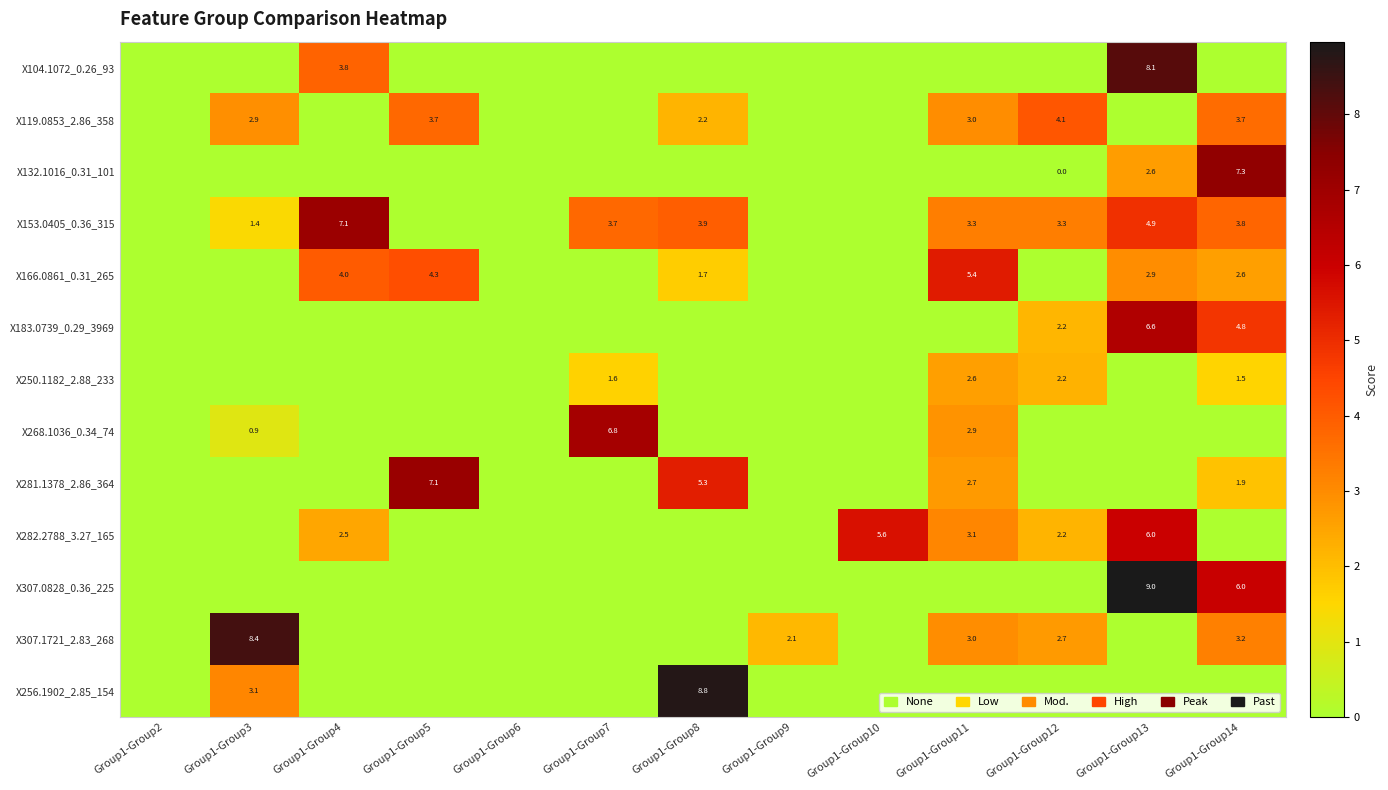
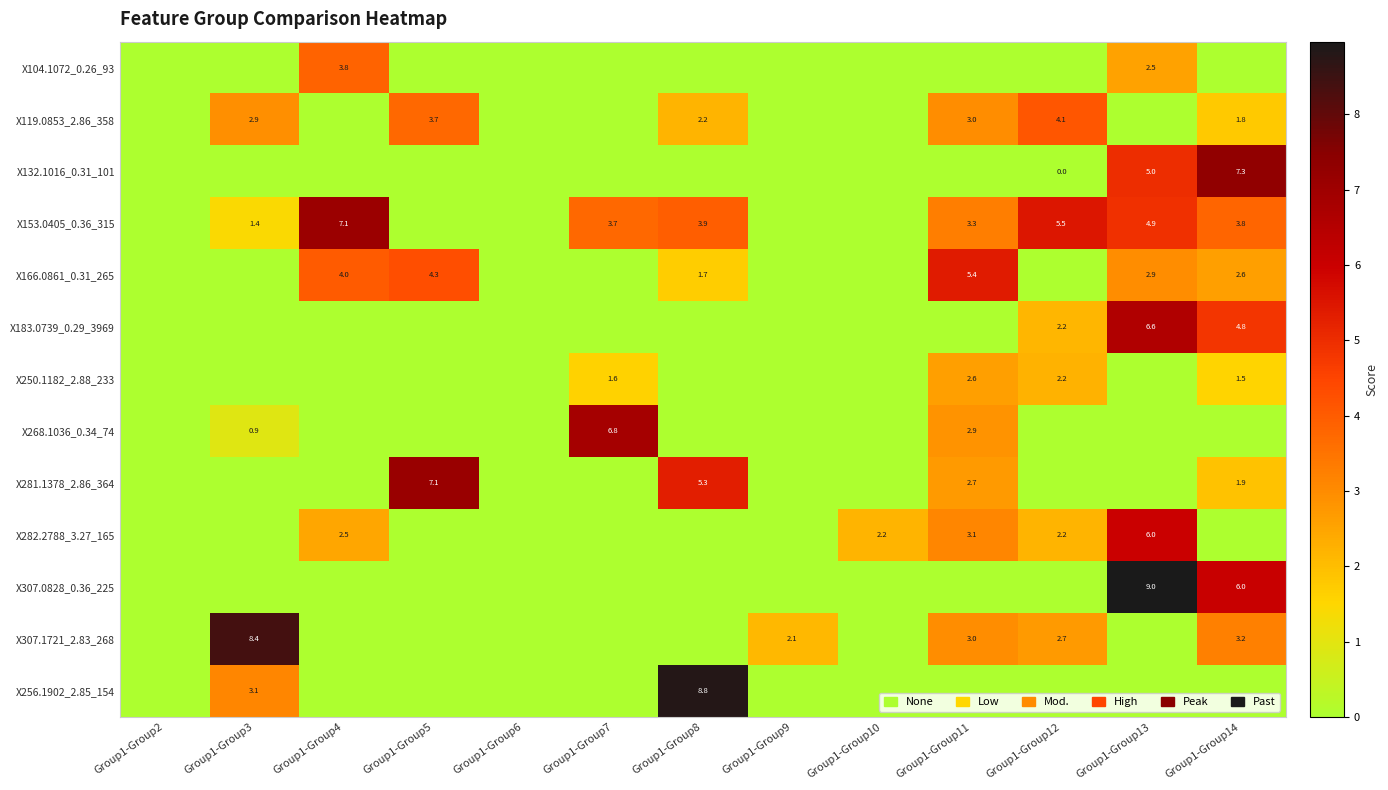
  {
    "X104.1072_0.26_93": {
      "Group1-Group4": 3.8,
-     "Group1-Group13": 8.1
+     "Group1-Group13": 2.5
    },
    "X119.0853_2.86_358": {
      "Group1-Group3": 2.9,
      "Group1-Group5": 3.7,
      "Group1-Group8": 2.2,
      "Group1-Group11": 3.0,
      "Group1-Group12": 4.1,
-     "Group1-Group14": 3.7
+     "Group1-Group14": 1.8
    },
    "X132.1016_0.31_101": {
      "Group1-Group12": 0.0,
-     "Group1-Group13": 2.6,
+     "Group1-Group13": 5.0,
      "Group1-Group14": 7.3
    },
    "X153.0405_0.36_315": {
      "Group1-Group3": 1.4,
      "Group1-Group4": 7.1,
      "Group1-Group7": 3.7,
      "Group1-Group8": 3.9,
      "Group1-Group11": 3.3,
-     "Group1-Group12": 3.3,
+     "Group1-Group12": 5.5,
      "Group1-Group13": 4.9,
      "Group1-Group14": 3.8
    },
    "X166.0861_0.31_265": {
      "Group1-Group4": 4.0,
      "Group1-Group5": 4.3,
      "Group1-Group8": 1.7,
      "Group1-Group11": 5.4,
      "Group1-Group13": 2.9,
      "Group1-Group14": 2.6
    },
    "X183.0739_0.29_3969": {
      "Group1-Group12": 2.2,
      "Group1-Group13": 6.6,
      "Group1-Group14": 4.8
    },
    "X250.1182_2.88_233": {
      "Group1-Group7": 1.6,
      "Group1-Group11": 2.6,
      "Group1-Group12": 2.2,
      "Group1-Group14": 1.5
    },
    "X268.1036_0.34_74": {
      "Group1-Group3": 0.9,
      "Group1-Group7": 6.8,
      "Group1-Group11": 2.9
    },
    "X281.1378_2.86_364": {
      "Group1-Group5": 7.1,
      "Group1-Group8": 5.3,
      "Group1-Group11": 2.7,
      "Group1-Group14": 1.9
    },
    "X282.2788_3.27_165": {
      "Group1-Group4": 2.5,
-     "Group1-Group10": 5.6,
+     "Group1-Group10": 2.2,
      "Group1-Group11": 3.1,
      "Group1-Group12": 2.2,
      "Group1-Group13": 6.0
    },
    "X307.0828_0.36_225": {
      "Group1-Group13": 9.0,
      "Group1-Group14": 6.0
    },
    "X307.1721_2.83_268": {
      "Group1-Group3": 8.4,
      "Group1-Group9": 2.1,
      "Group1-Group11": 3.0,
      "Group1-Group12": 2.7,
      "Group1-Group14": 3.2
    },
    "X256.1902_2.85_154": {
      "Group1-Group3": 3.1,
      "Group1-Group8": 8.8
    }
  }
